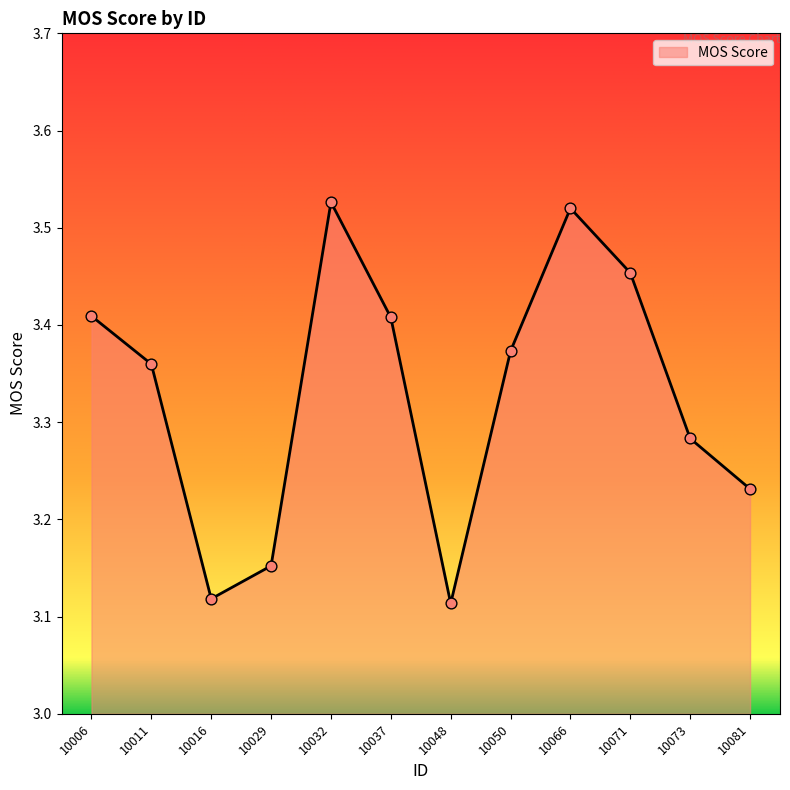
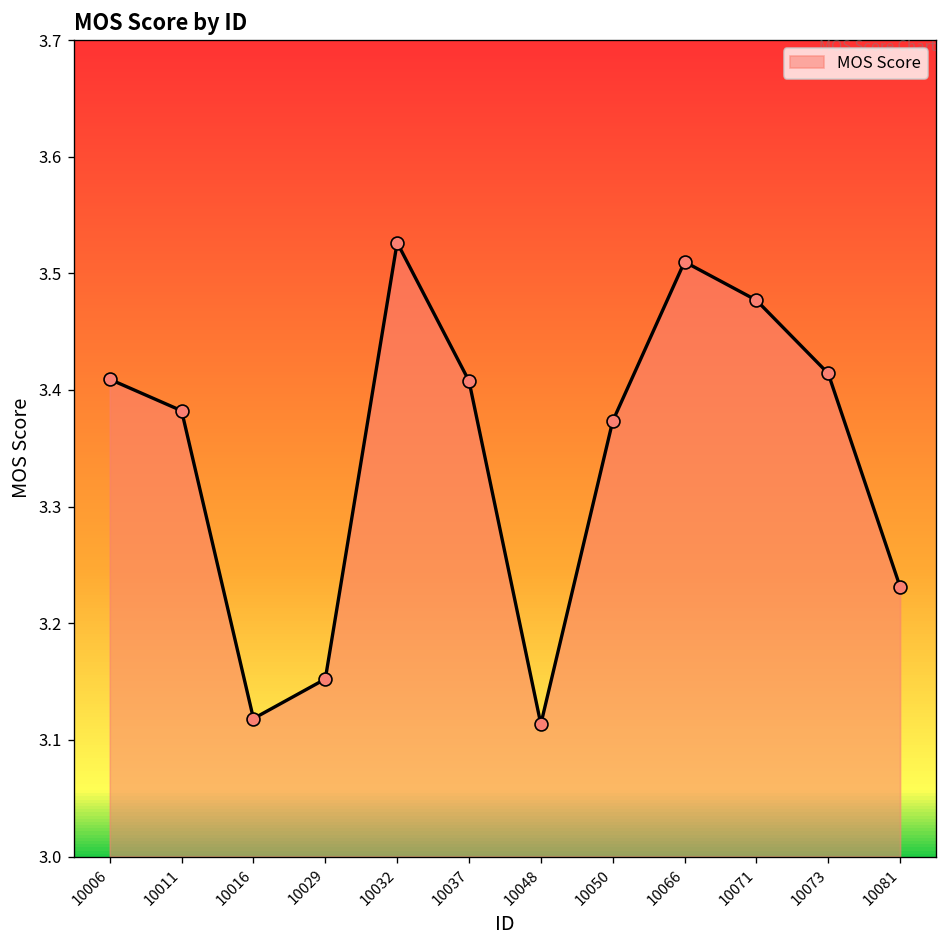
  {
    "10006": 3.41,
-   "10011": 3.36,
+   "10011": 3.38,
    "10016": 3.12,
    "10029": 3.15,
    "10032": 3.53,
    "10037": 3.41,
    "10048": 3.11,
    "10050": 3.37,
-   "10066": 3.52,
-   "10071": 3.45,
-   "10073": 3.28,
+   "10066": 3.51,
+   "10071": 3.48,
+   "10073": 3.41,
    "10081": 3.23
  }
